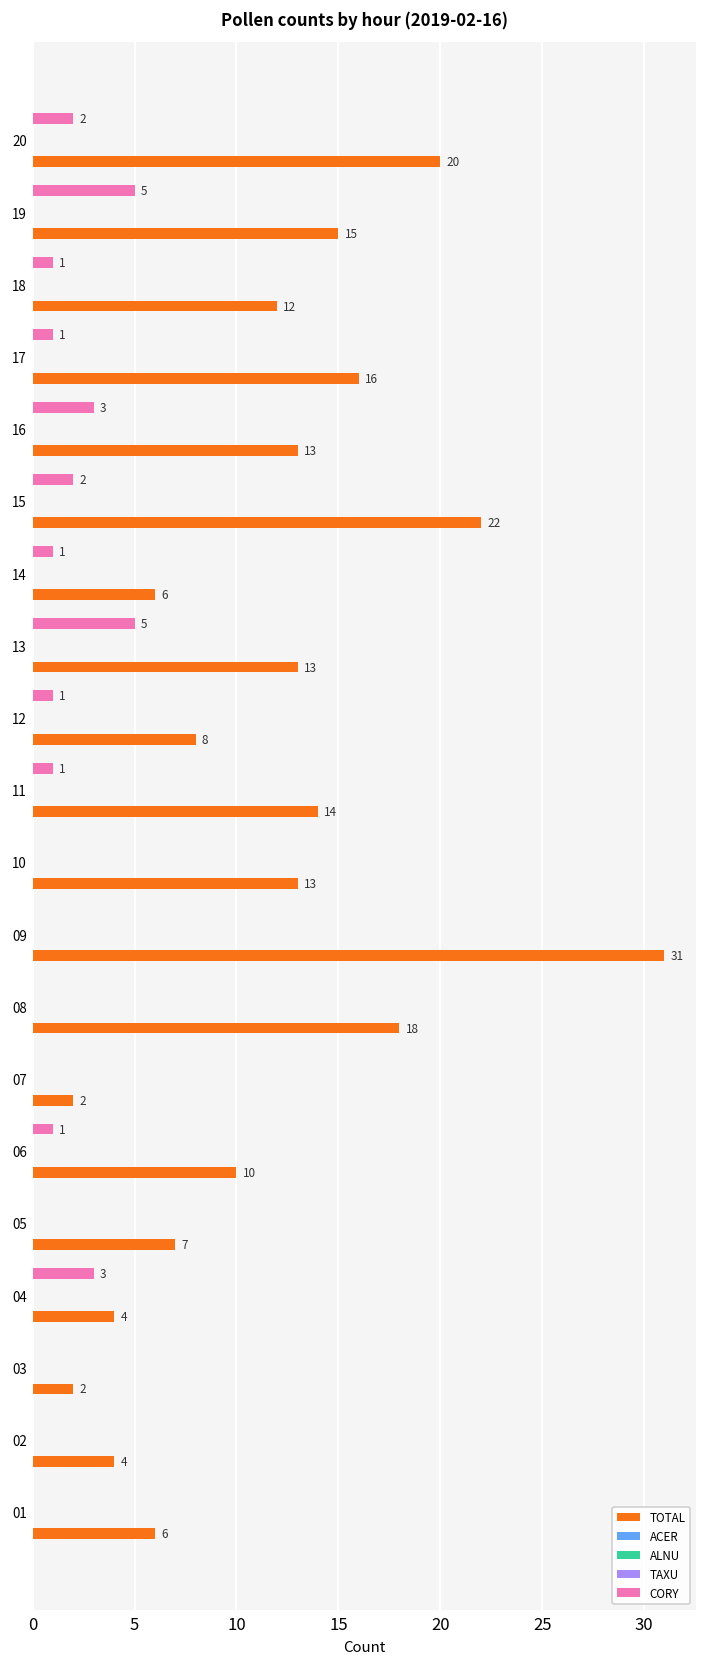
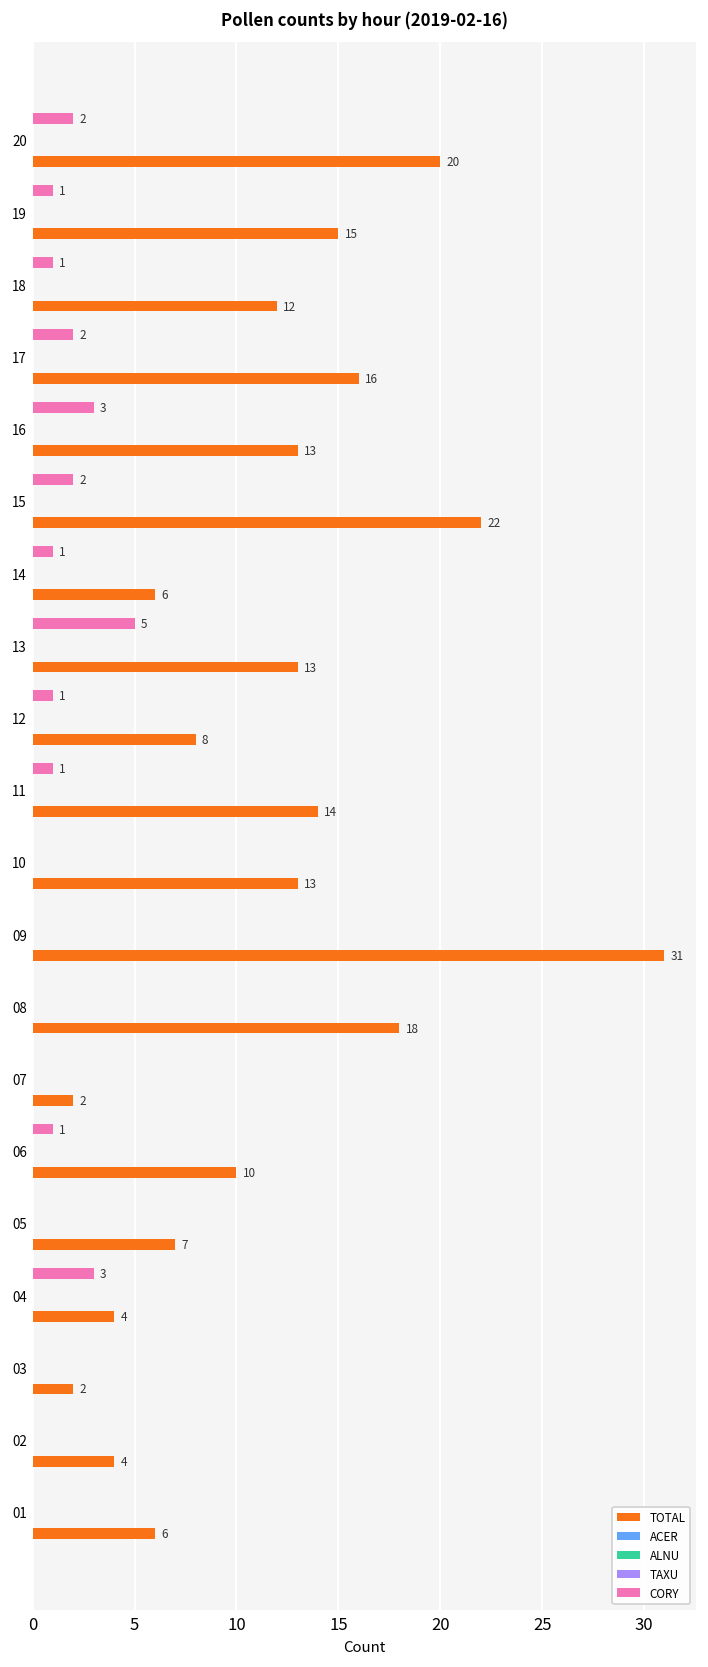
  {
    "TOTAL": {
      "20": 20,
      "19": 15,
      "18": 12,
      "17": 16,
      "16": 13,
      "15": 22,
      "14": 6,
      "13": 13,
      "12": 8,
      "11": 14,
      "10": 13,
      "09": 31,
      "08": 18,
      "07": 2,
      "06": 10,
      "05": 7,
      "04": 4,
      "03": 2,
      "02": 4,
      "01": 6
    },
    "ACER": {
      "20": 0.0,
      "19": 0.0,
      "18": 0.0,
      "17": 0.0,
      "16": 0.0,
      "15": 0.0,
      "14": 0.0,
      "13": 0.0,
      "12": 0.0,
      "11": 0.0,
      "10": 0.0,
      "09": 0.0,
      "08": 0.0,
      "07": 0.0,
      "06": 0.0,
      "05": 0.0,
      "04": 0.0,
      "03": 0.0,
      "02": 0.0,
      "01": 0.0
    },
    "ALNU": {
      "20": 0.0,
      "19": 0.0,
      "18": 0.0,
      "17": 0.0,
      "16": 0.0,
      "15": 0.0,
      "14": 0.0,
      "13": 0.0,
      "12": 0.0,
      "11": 0.0,
      "10": 0.0,
      "09": 0.0,
      "08": 0.0,
      "07": 0.0,
      "06": 0.0,
      "05": 0.0,
      "04": 0.0,
      "03": 0.0,
      "02": 0.0,
      "01": 0.0
    },
    "TAXU": {
      "20": 0.0,
      "19": 0.0,
      "18": 0.0,
      "17": 0.0,
      "16": 0.0,
      "15": 0.0,
      "14": 0.0,
      "13": 0.0,
      "12": 0.0,
      "11": 0.0,
      "10": 0.0,
      "09": 0.0,
      "08": 0.0,
      "07": 0.0,
      "06": 0.0,
      "05": 0.0,
      "04": 0.0,
      "03": 0.0,
      "02": 0.0,
      "01": 0.0
    },
    "CORY": {
      "20": 2,
-     "19": 5,
+     "19": 1,
      "18": 1,
-     "17": 1,
+     "17": 2,
      "16": 3,
      "15": 2,
      "14": 1,
      "13": 5,
      "12": 1,
      "11": 1,
      "06": 1,
      "04": 3
    }
  }
